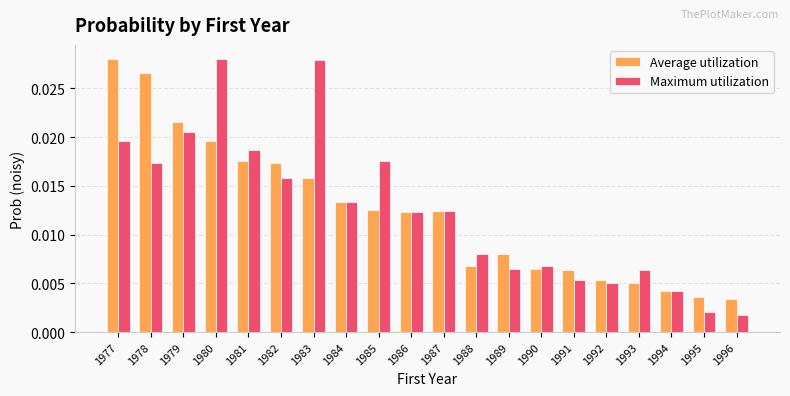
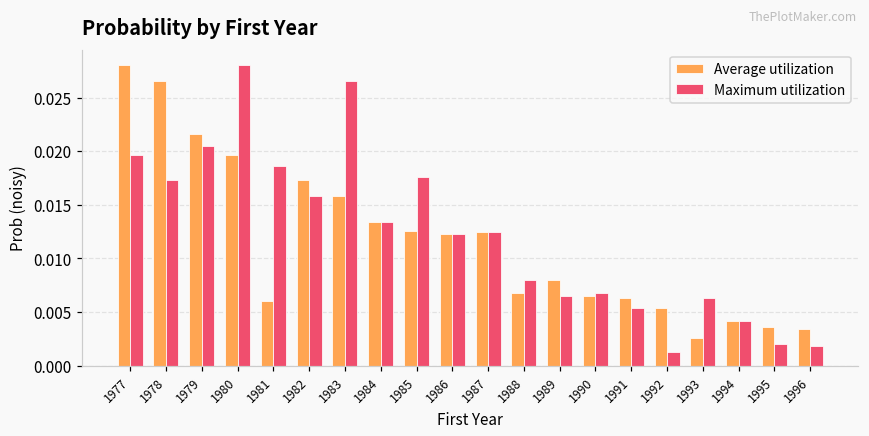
  {
    "Average utilization": {
      "1977": 0.028,
      "1978": 0.027,
      "1979": 0.022,
      "1980": 0.020,
-     "1981": 0.018,
+     "1981": 0.006,
      "1982": 0.017,
      "1983": 0.016,
      "1984": 0.013,
      "1985": 0.013,
      "1986": 0.012,
      "1987": 0.012,
      "1988": 0.007,
      "1989": 0.008,
      "1990": 0.006,
      "1991": 0.006,
      "1992": 0.005,
-     "1993": 0.005,
+     "1993": 0.003,
      "1994": 0.004,
      "1995": 0.004,
      "1996": 0.003
    },
    "Maximum utilization": {
      "1977": 0.020,
      "1978": 0.017,
      "1979": 0.021,
      "1980": 0.028,
      "1981": 0.019,
      "1982": 0.016,
-     "1983": 0.028,
+     "1983": 0.027,
      "1984": 0.013,
      "1985": 0.018,
      "1986": 0.012,
      "1987": 0.012,
      "1988": 0.008,
      "1989": 0.006,
      "1990": 0.007,
      "1991": 0.005,
-     "1992": 0.005,
+     "1992": 0.001,
      "1993": 0.006,
      "1994": 0.004,
      "1995": 0.002,
      "1996": 0.002
    }
  }
